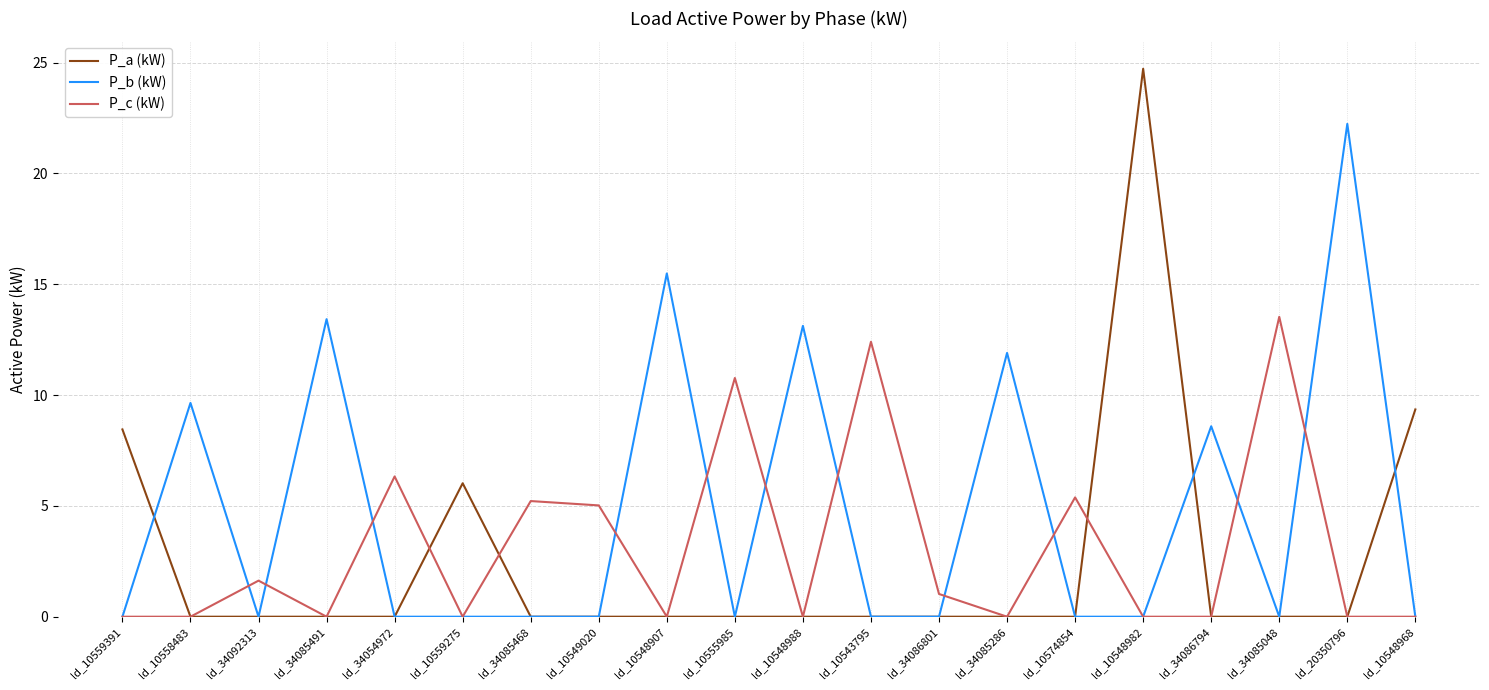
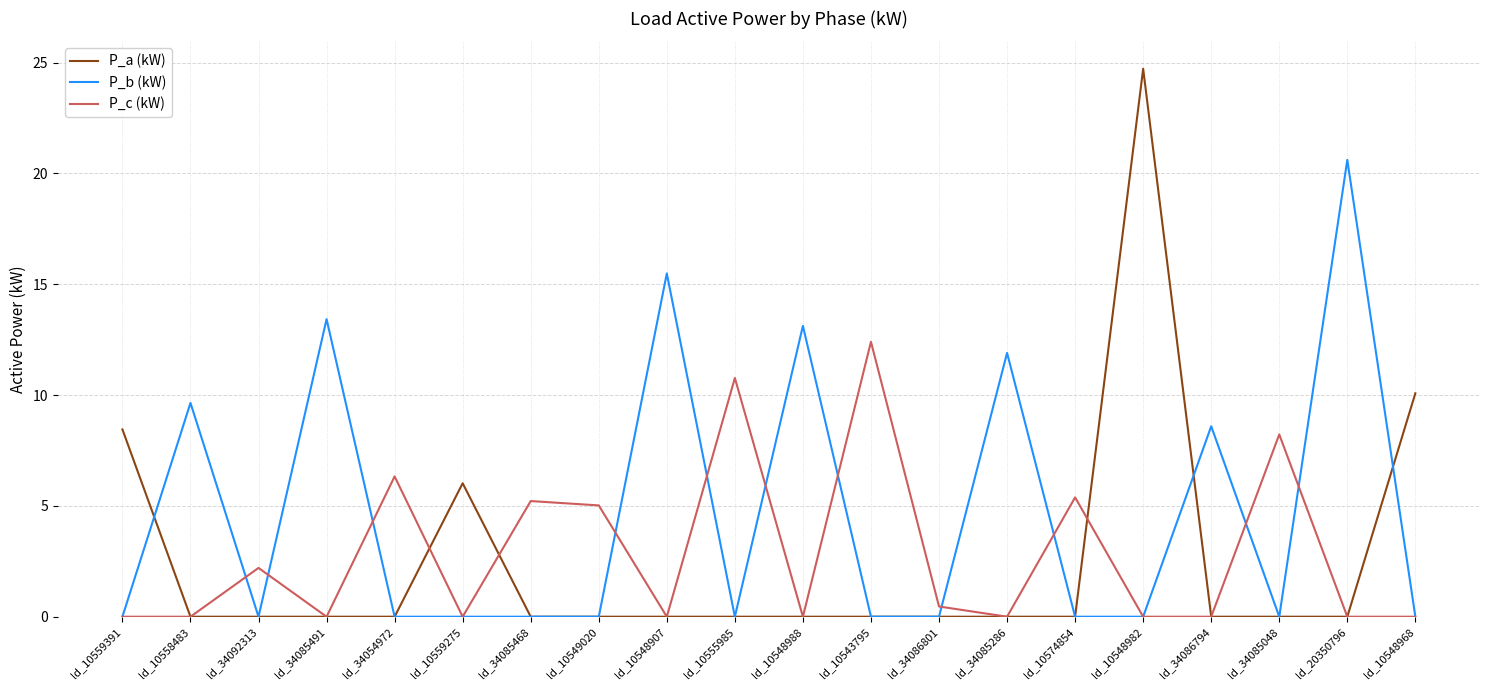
  {
    "P_a (kW)": {
      "ld_10559391": 8.5,
      "ld_10559275": 6.0,
      "ld_10548982": 24.7,
-     "ld_10548968": 9.4
+     "ld_10548968": 10.1
    },
    "P_b (kW)": {
      "ld_10558483": 9.6,
      "ld_34085491": 13.4,
      "ld_10548907": 15.5,
      "ld_10548988": 13.1,
      "ld_34085286": 11.9,
      "ld_34086794": 8.6,
-     "ld_20350796": 22.2
+     "ld_20350796": 20.6
    },
    "P_c (kW)": {
-     "ld_34092313": 1.6,
+     "ld_34092313": 2.2,
      "ld_34054972": 6.3,
      "ld_34085468": 5.2,
      "ld_10549020": 5.0,
      "ld_10555985": 10.8,
      "ld_10543795": 12.4,
-     "ld_34086801": 1.0,
+     "ld_34086801": 0.5,
      "ld_10574854": 5.4,
-     "ld_34085048": 13.5
+     "ld_34085048": 8.2
    }
  }
